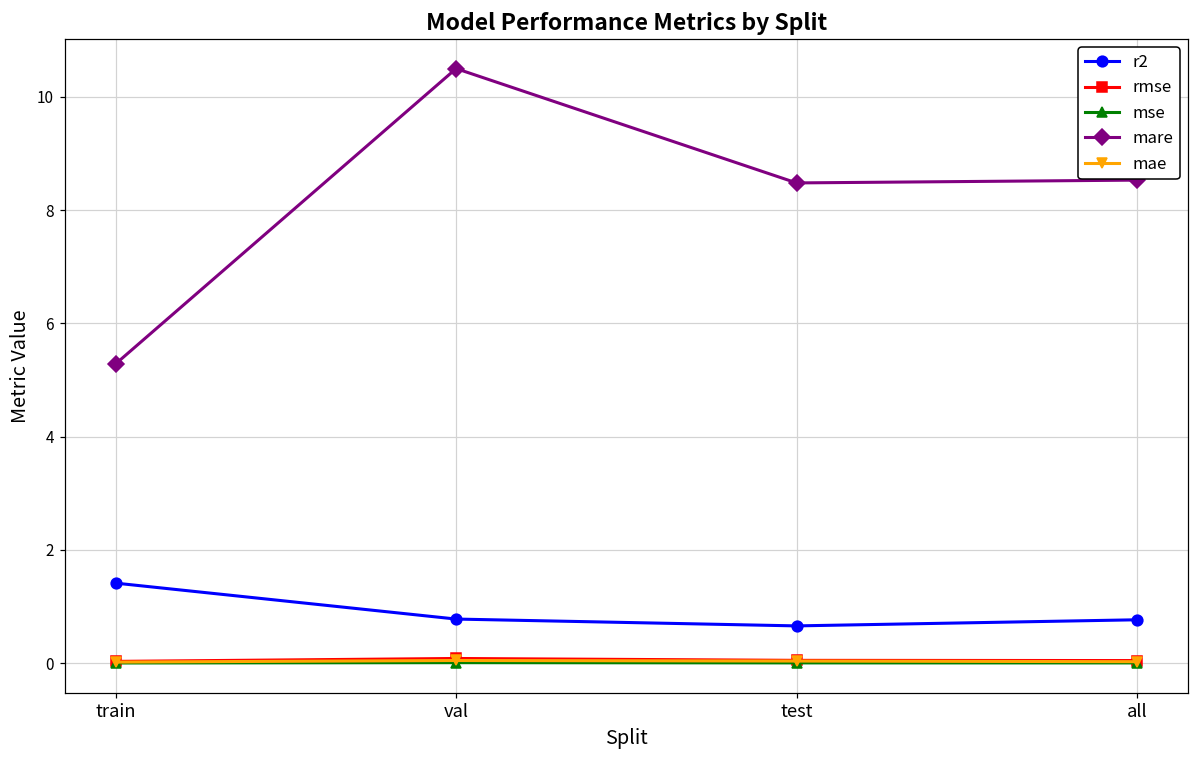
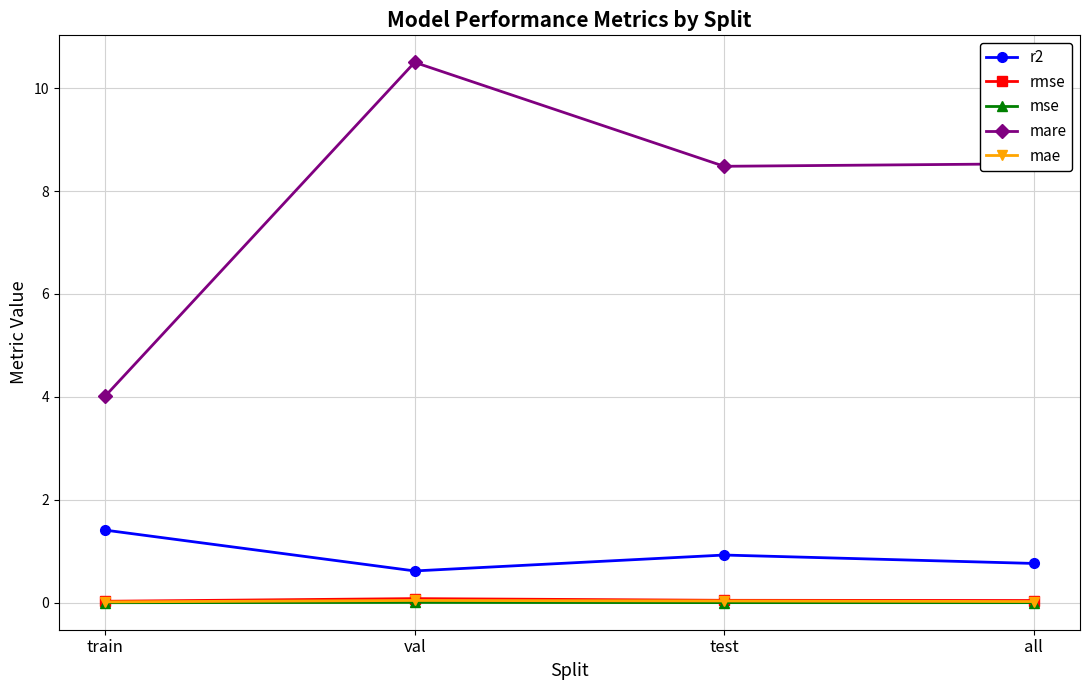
  {
    "r2": {
      "train": 1.4,
-     "val": 0.8,
-     "test": 0.7,
+     "val": 0.6,
+     "test": 0.9,
      "all": 0.8
    },
    "mare": {
-     "train": 5.3,
+     "train": 4.0,
      "val": 10.5,
      "test": 8.5
    }
  }
